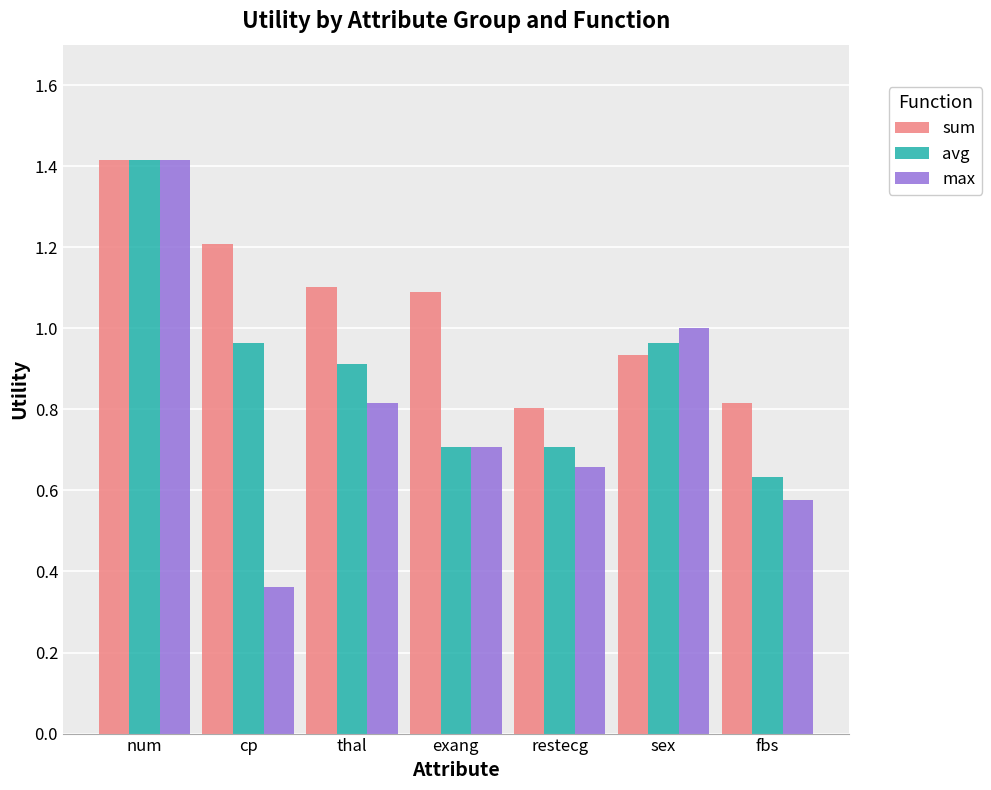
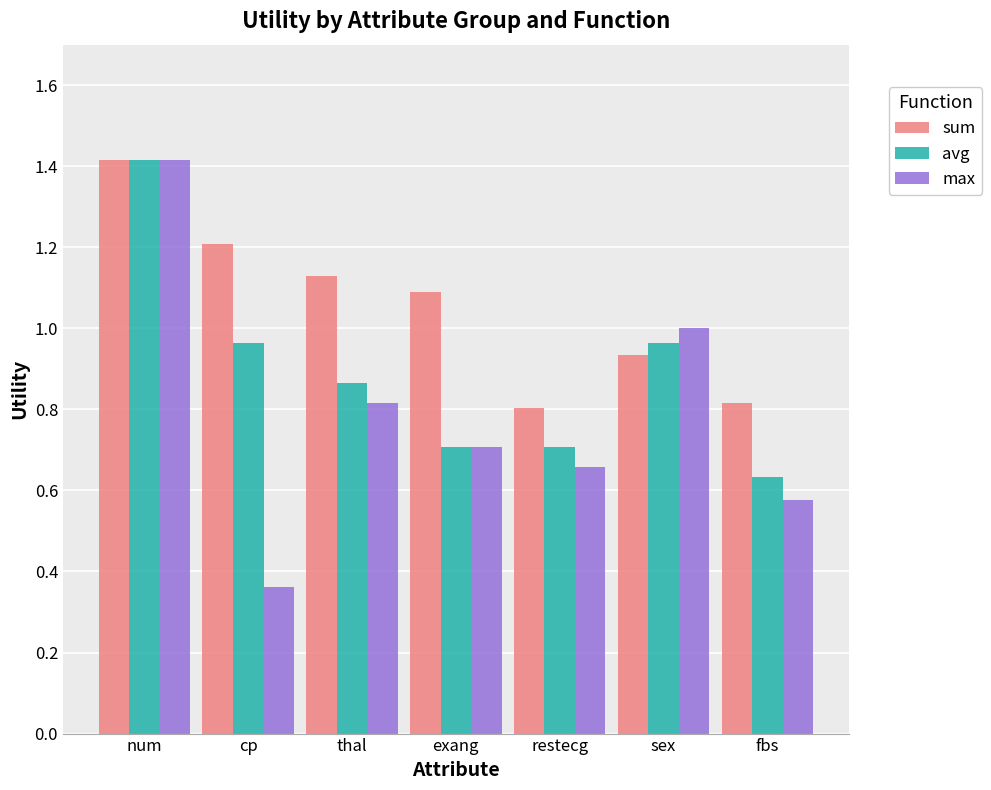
  {
    "sum": {
      "num": 1.41,
      "cp": 1.21,
-     "thal": 1.10,
+     "thal": 1.13,
      "exang": 1.09,
      "restecg": 0.80,
      "sex": 0.93,
      "fbs": 0.82
    },
    "avg": {
      "num": 1.41,
      "cp": 0.96,
-     "thal": 0.91,
+     "thal": 0.86,
      "exang": 0.71,
      "restecg": 0.71,
      "sex": 0.96,
      "fbs": 0.63
    },
    "max": {
      "num": 1.41,
      "cp": 0.36,
      "thal": 0.82,
      "exang": 0.71,
      "restecg": 0.66,
      "sex": 1.00,
      "fbs": 0.58
    }
  }
